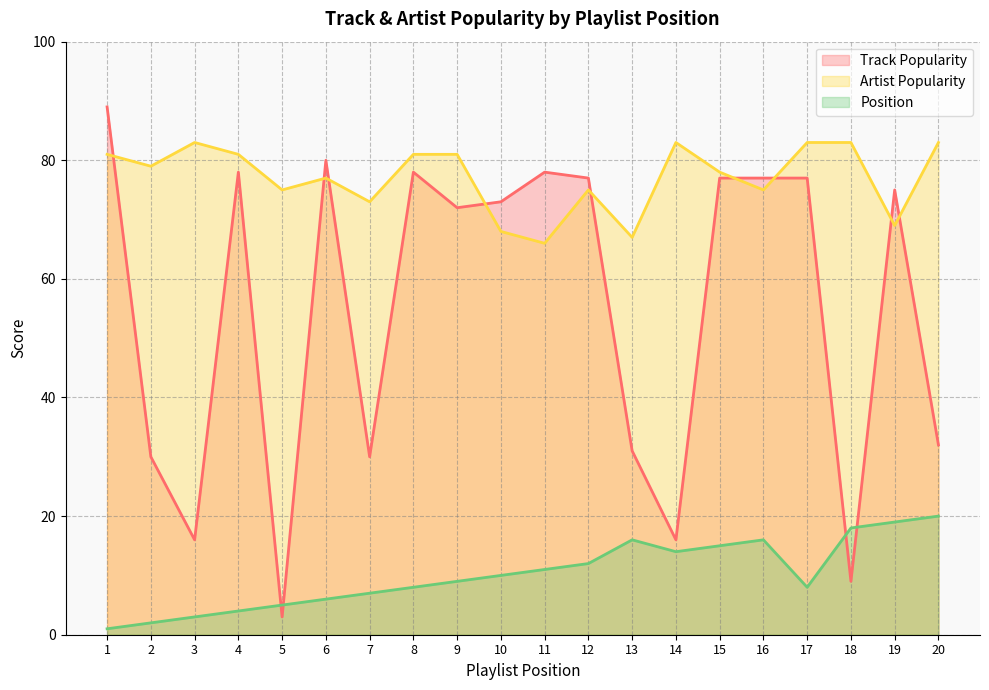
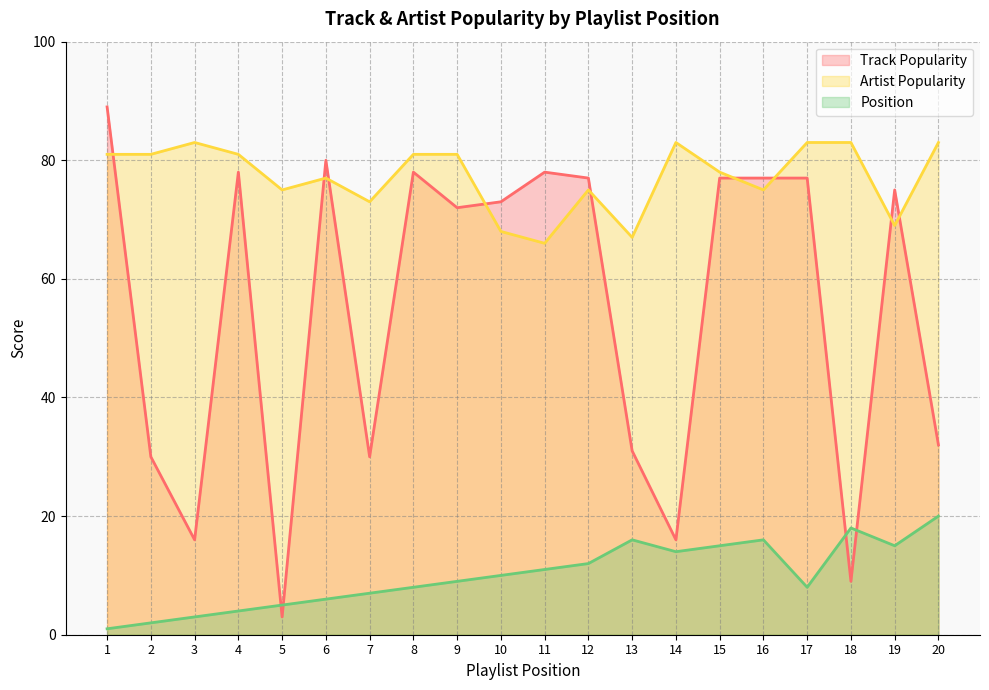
  {
    "Track Popularity": {
      "1": 89,
      "2": 30,
      "3": 16,
      "4": 78,
      "5": 3,
      "6": 80,
      "7": 30,
      "8": 78,
      "9": 72,
      "10": 73,
      "11": 78,
      "12": 77,
      "13": 31,
      "14": 16,
      "15": 77,
      "16": 77,
      "17": 77,
      "18": 9,
      "19": 75,
      "20": 32
    },
    "Artist Popularity": {
      "1": 81,
-     "2": 79,
+     "2": 81,
      "3": 83,
      "4": 81,
      "5": 75,
      "6": 77,
      "7": 73,
      "8": 81,
      "9": 81,
      "10": 68,
      "11": 66,
      "12": 75,
      "13": 67,
      "14": 83,
      "15": 78,
      "16": 75,
      "17": 83,
      "18": 83,
      "19": 69,
      "20": 83
    },
    "Position": {
      "1": 1,
      "2": 2,
      "3": 3,
      "4": 4,
      "5": 5,
      "6": 6,
      "7": 7,
      "8": 8,
      "9": 9,
      "10": 10,
      "11": 11,
      "12": 12,
      "13": 16,
      "14": 14,
      "15": 15,
      "16": 16,
      "17": 8,
      "18": 18,
-     "19": 19,
+     "19": 15,
      "20": 20
    }
  }
